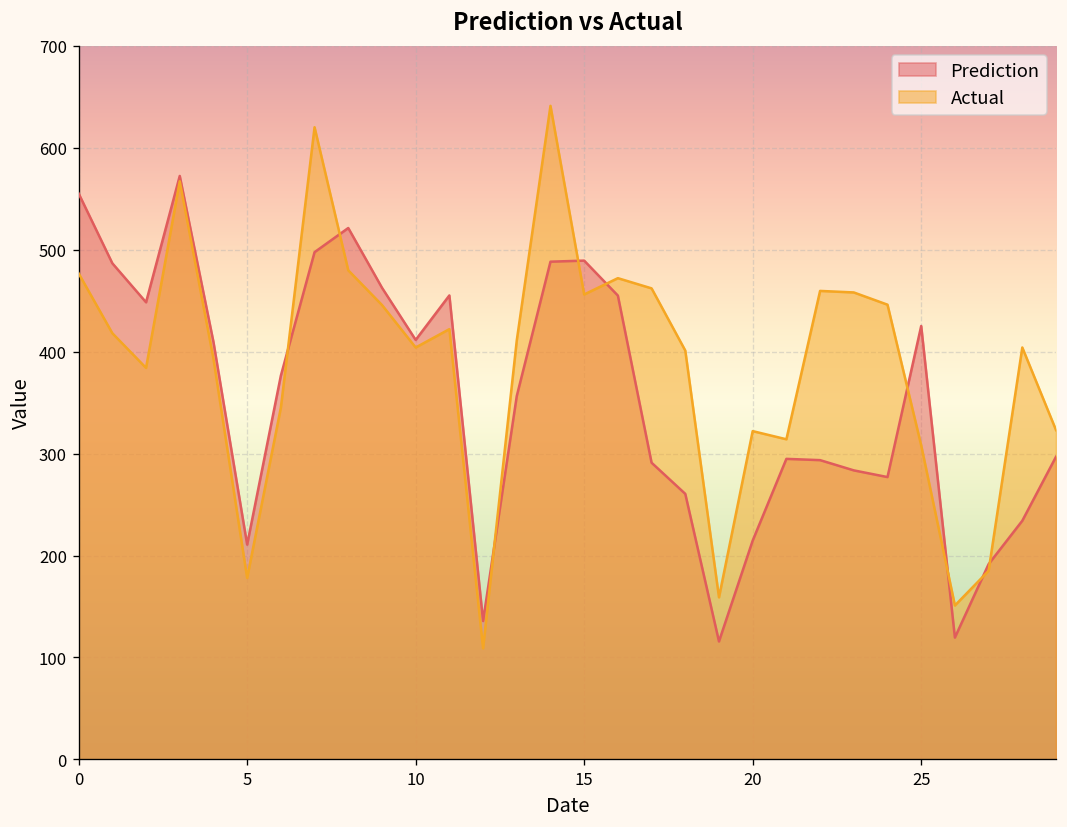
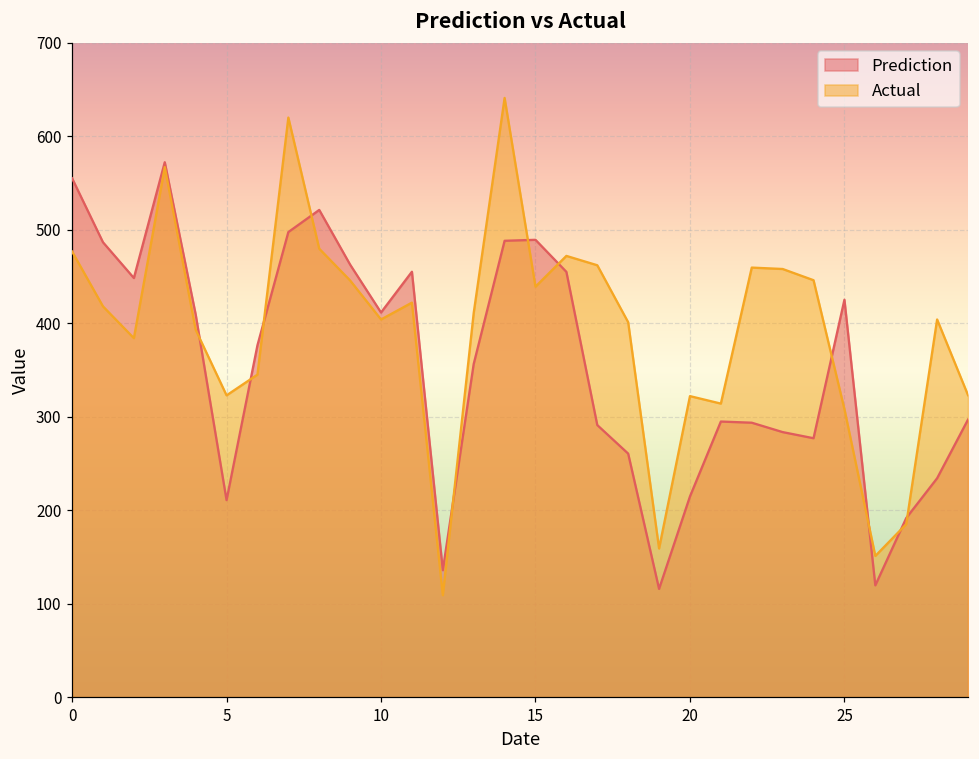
  {
    "Prediction": {
      "0": 560,
      "5": 210,
      "10": 410,
      "15": 490,
      "20": 210,
      "25": 430
    },
    "Actual": {
      "0": 480,
-     "5": 180,
+     "5": 320,
      "10": 400,
-     "15": 460,
+     "15": 440,
      "20": 320,
      "25": 310
    }
  }
